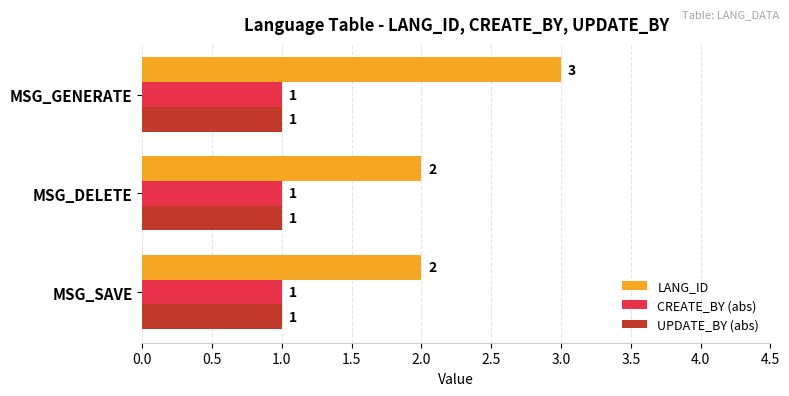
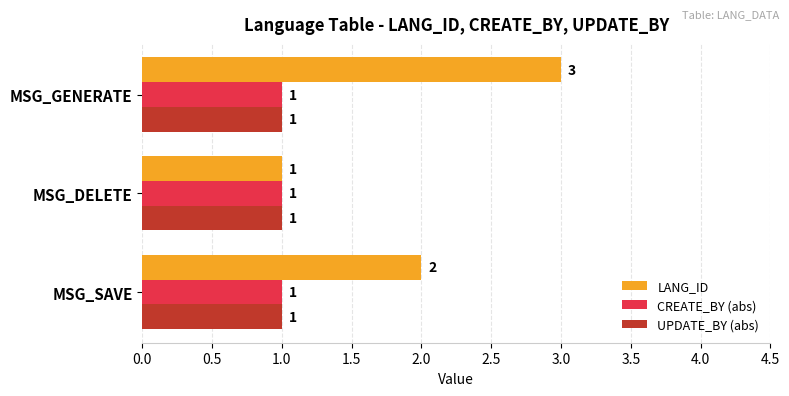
  {
    "LANG_ID": {
      "MSG_GENERATE": 3,
-     "MSG_DELETE": 2,
+     "MSG_DELETE": 1,
      "MSG_SAVE": 2
    }
  }
